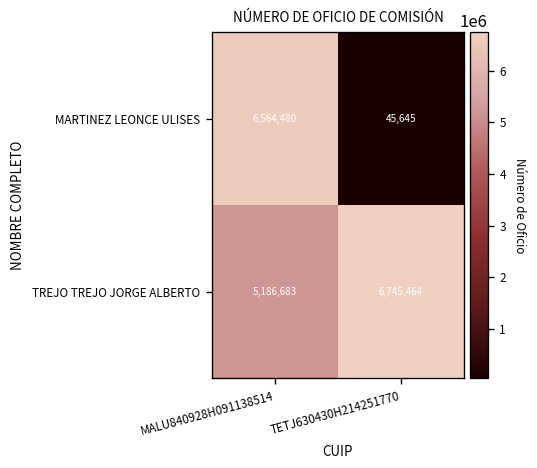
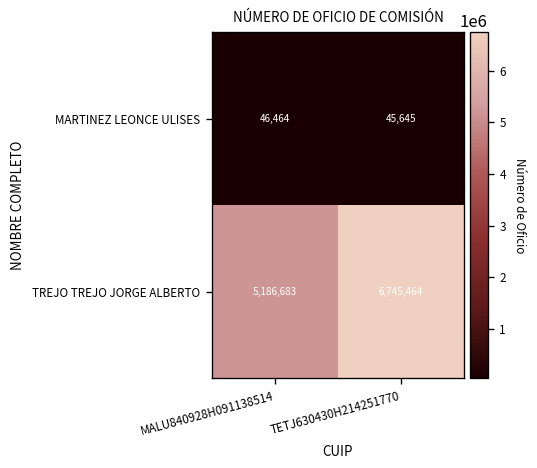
  {
    "MARTINEZ LEONCE ULISES": {
-     "MALU840928H091138514": "6,564,480",
+     "MALU840928H091138514": "46,464",
      "TETJ630430H214251770": "45,645"
    },
    "TREJO TREJO JORGE ALBERTO": {
      "MALU840928H091138514": "5,186,683",
      "TETJ630430H214251770": "6,745,464"
    }
  }
